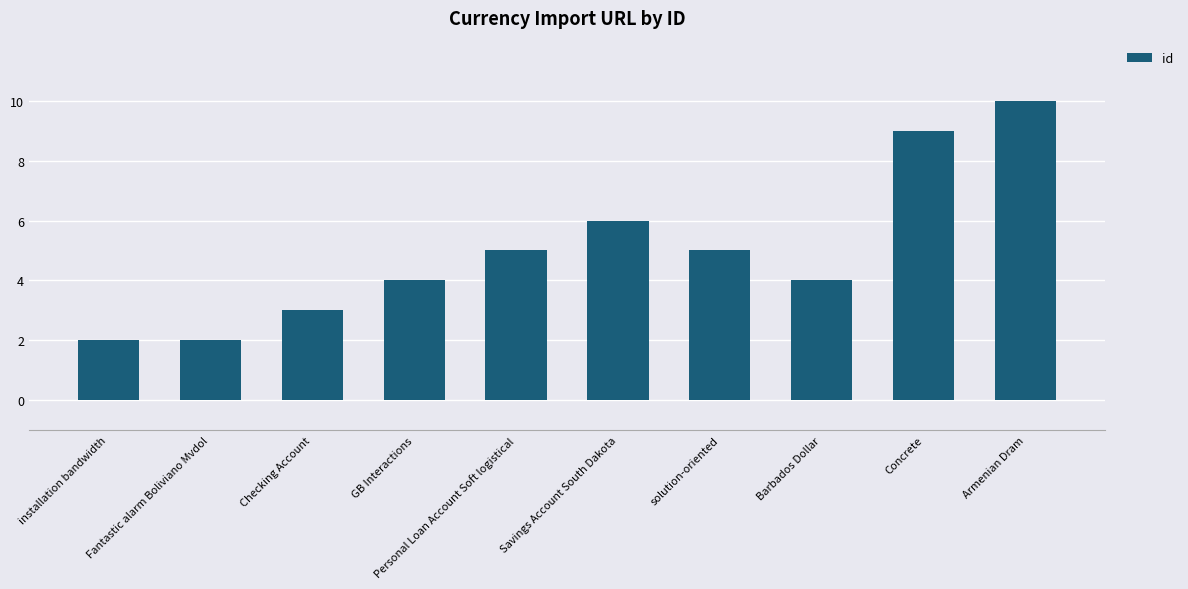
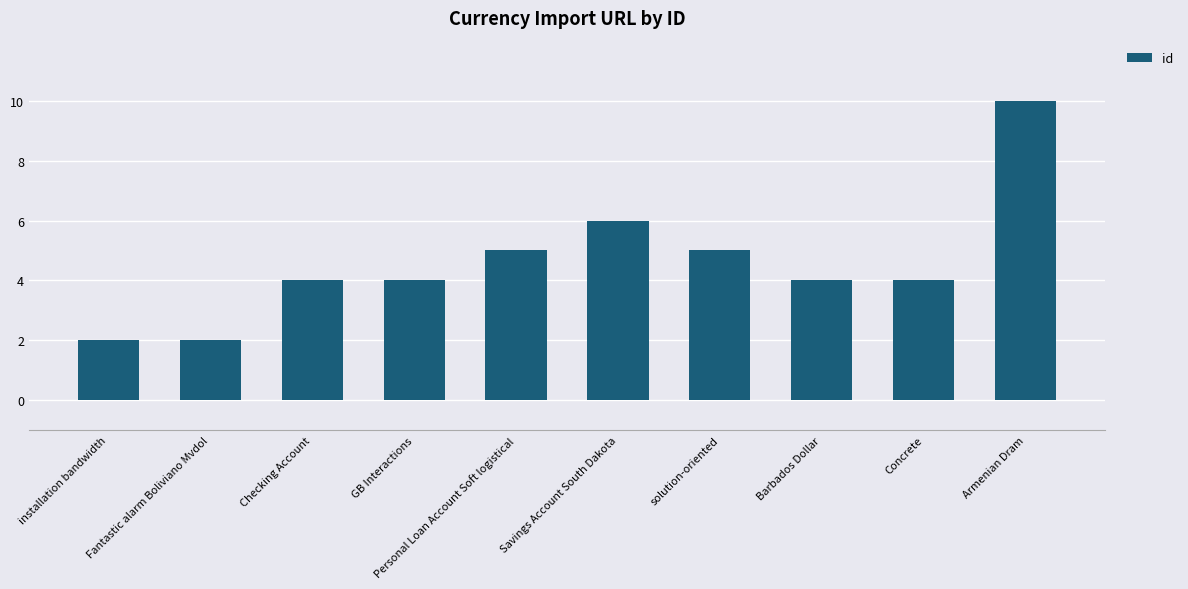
  {
    "installation bandwidth": 2,
    "Fantastic alarm Boliviano Mvdol": 2,
-   "Checking Account": 3,
+   "Checking Account": 4,
    "GB Interactions": 4,
    "Personal Loan Account Soft logistical": 5,
    "Savings Account South Dakota": 6,
    "solution-oriented": 5,
    "Barbados Dollar": 4,
-   "Concrete": 9,
+   "Concrete": 4,
    "Armenian Dram": 10
  }
